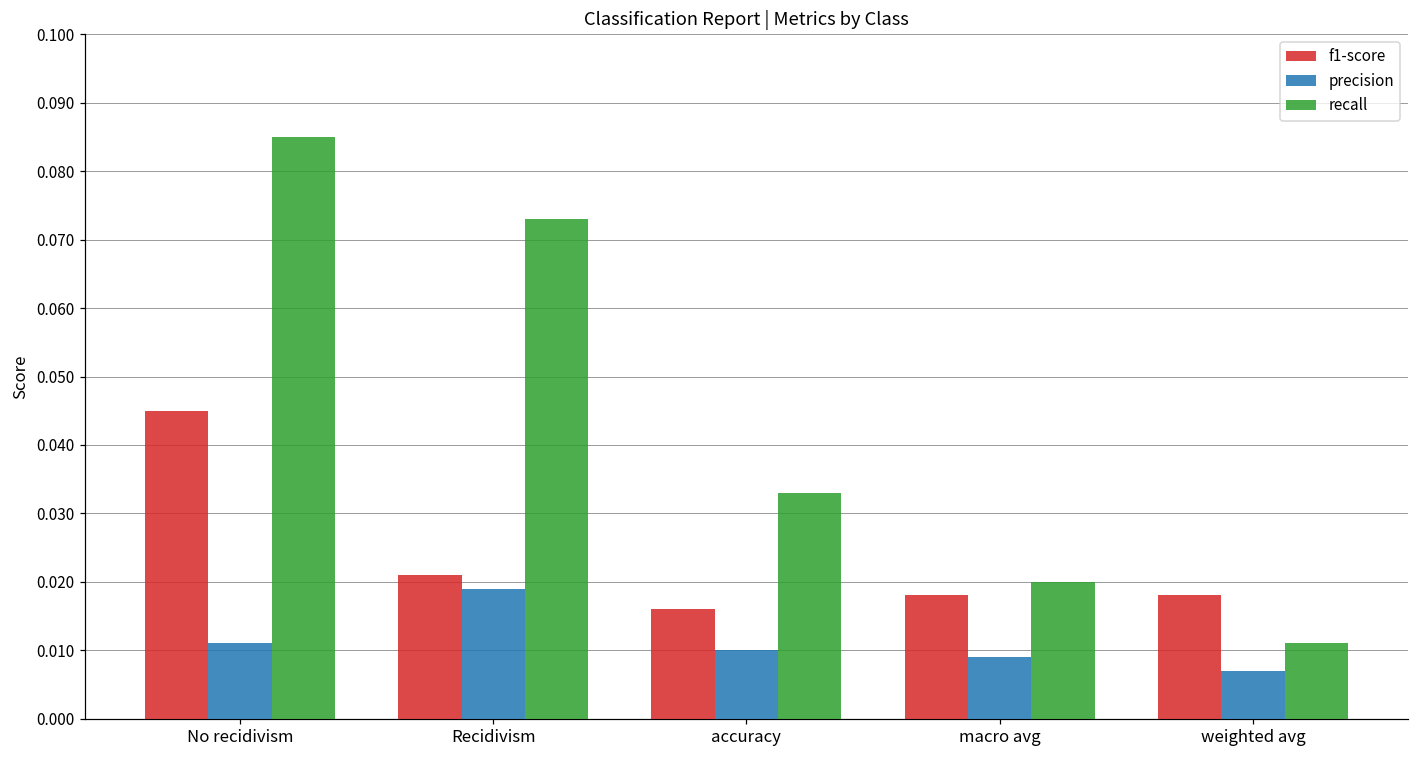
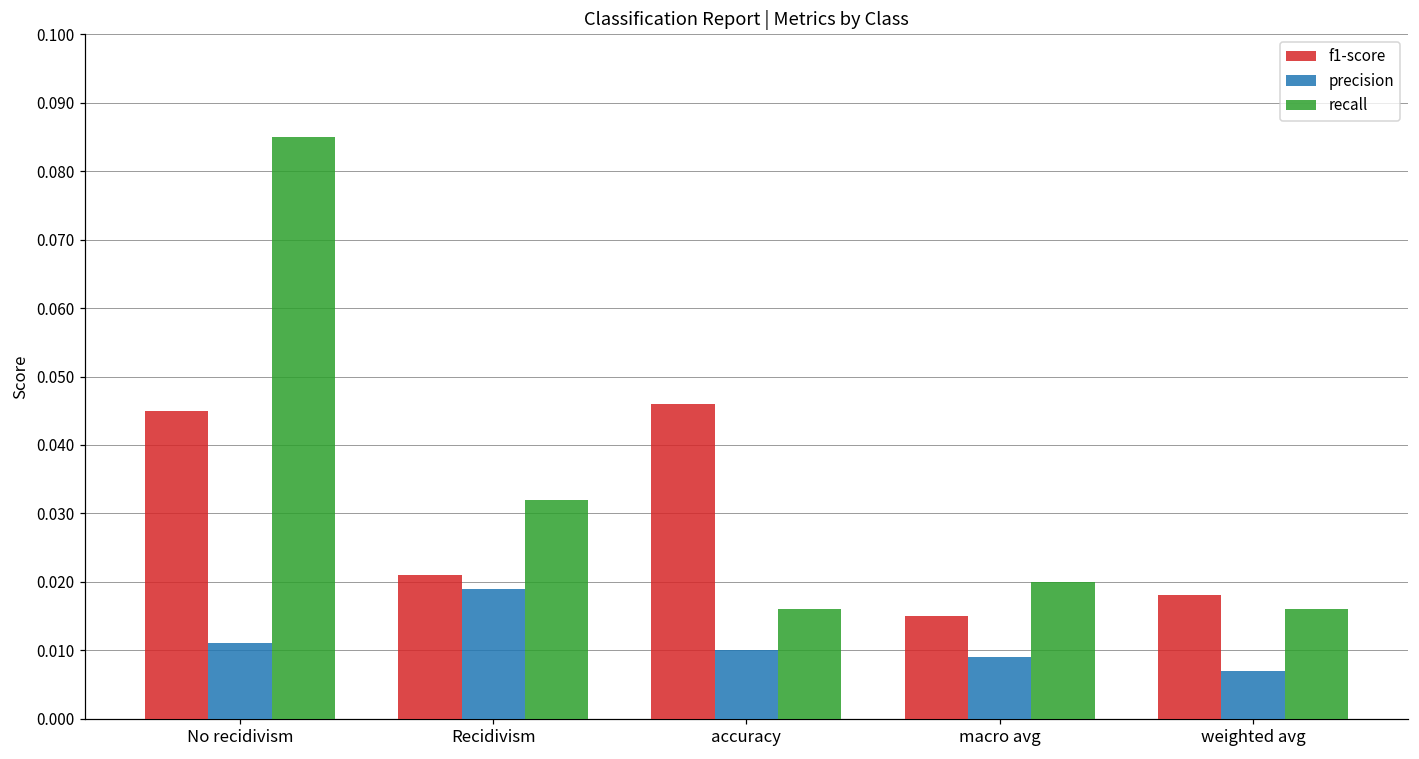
  {
    "f1-score": {
      "No recidivism": 0.045,
      "Recidivism": 0.021,
-     "accuracy": 0.016,
-     "macro avg": 0.018,
+     "accuracy": 0.046,
+     "macro avg": 0.015,
      "weighted avg": 0.018
    },
    "precision": {
      "No recidivism": 0.011,
      "Recidivism": 0.019,
      "accuracy": 0.010,
      "macro avg": 0.009,
      "weighted avg": 0.007
    },
    "recall": {
      "No recidivism": 0.085,
-     "Recidivism": 0.073,
-     "accuracy": 0.033,
+     "Recidivism": 0.032,
+     "accuracy": 0.016,
      "macro avg": 0.020,
-     "weighted avg": 0.011
+     "weighted avg": 0.016
    }
  }
